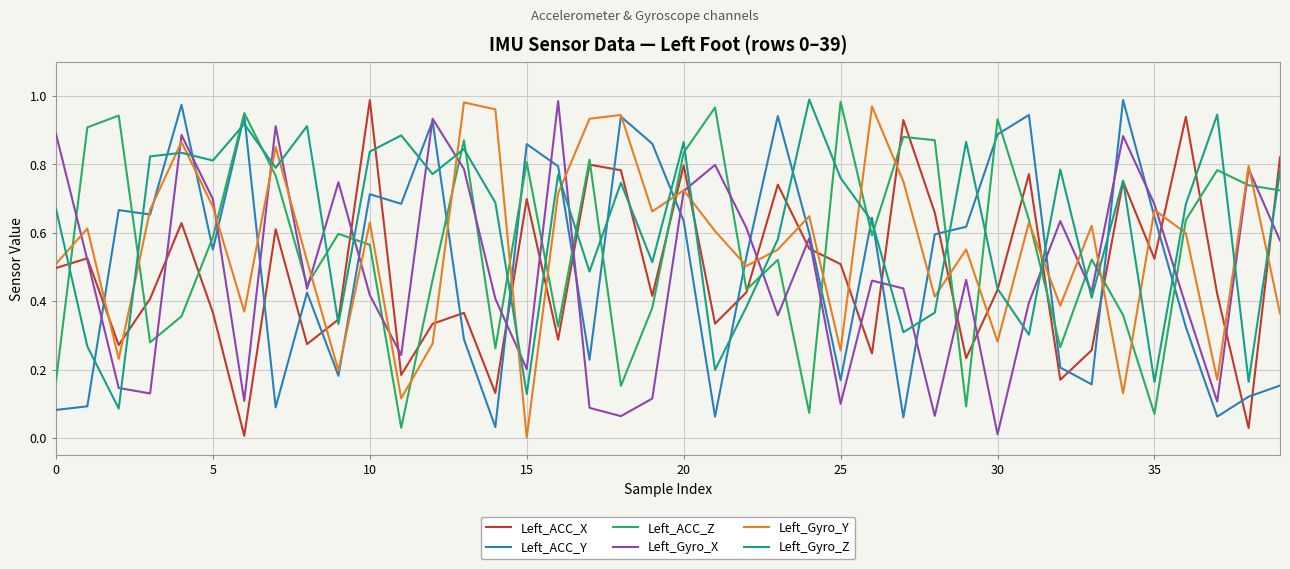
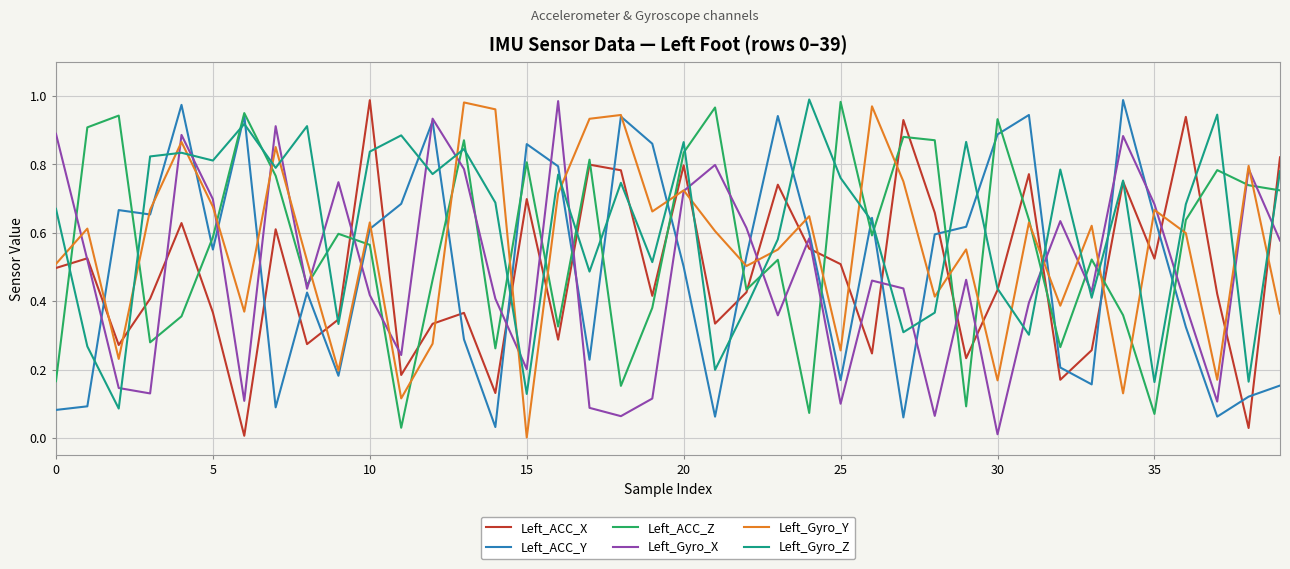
  {
    "Left_ACC_X": {
      "0": 0.50,
      "5": 0.37,
      "10": 0.99,
      "15": 0.70,
      "20": 0.80,
      "25": 0.51,
      "35": 0.52
    },
    "Left_ACC_Y": {
      "0": 0.08,
      "5": 0.55,
-     "10": 0.71,
+     "10": 0.61,
      "15": 0.86,
-     "20": 0.63,
+     "20": 0.50,
      "25": 0.17,
      "30": 0.89,
      "35": 0.65
    },
    "Left_Gyro_X": {
      "0": 0.89,
      "5": 0.70,
      "10": 0.42,
      "15": 0.20,
      "25": 0.10,
      "30": 0.01,
      "35": 0.68
    },
    "Left_Gyro_Y": {
      "0": 0.51,
      "5": 0.68,
      "10": 0.63,
      "15": 0.00,
      "25": 0.26,
-     "30": 0.28,
+     "30": 0.17,
      "35": 0.67
    }
  }
